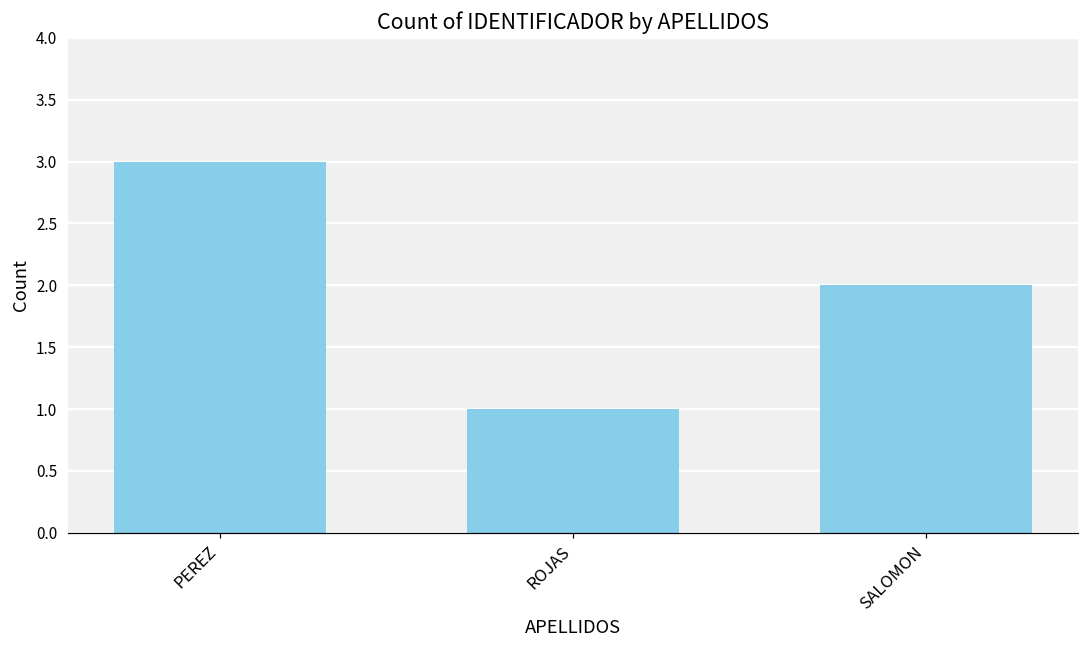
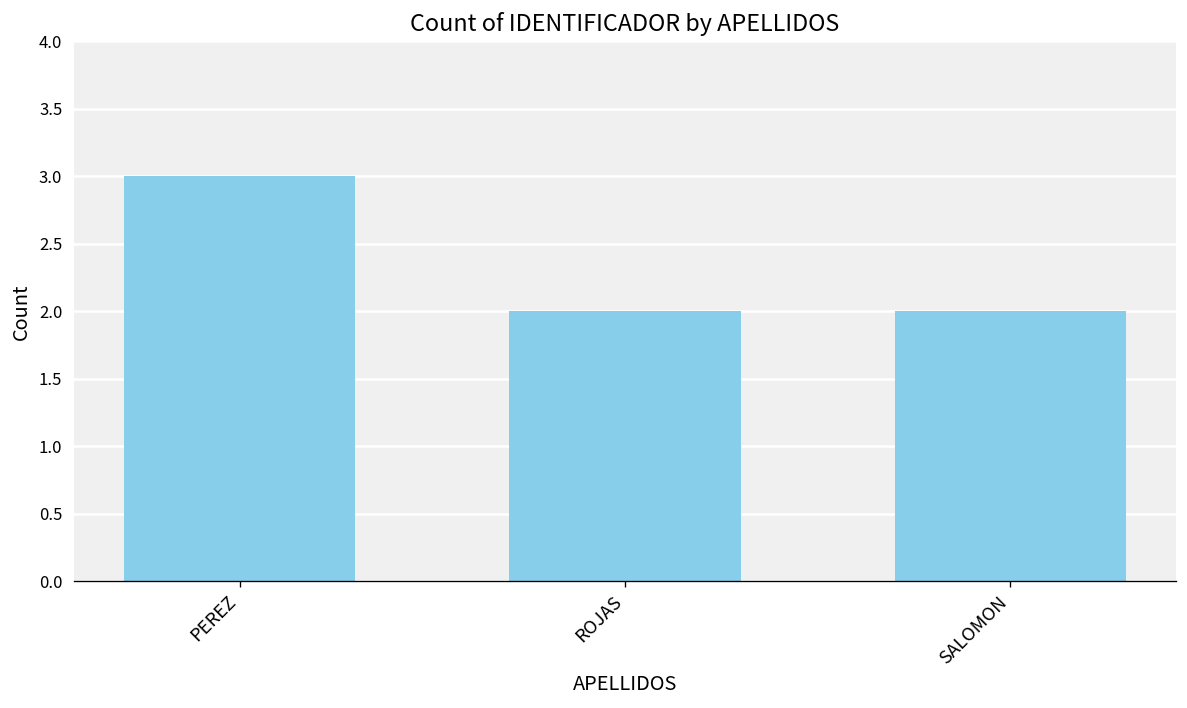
  {
    "PEREZ": 3,
-   "ROJAS": 1,
+   "ROJAS": 2,
    "SALOMON": 2
  }
